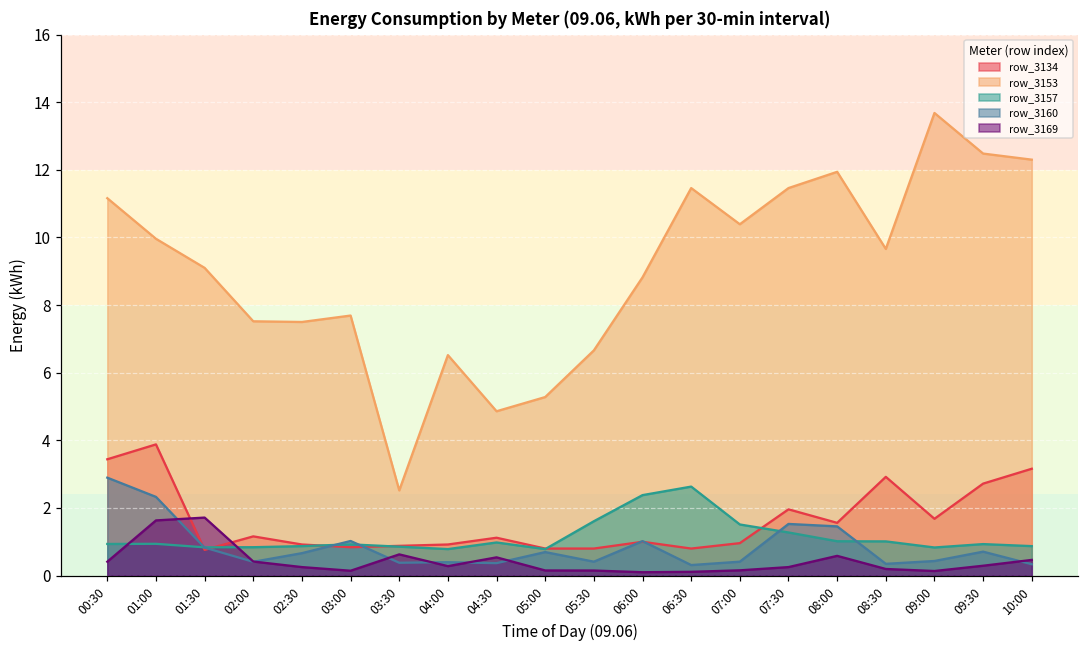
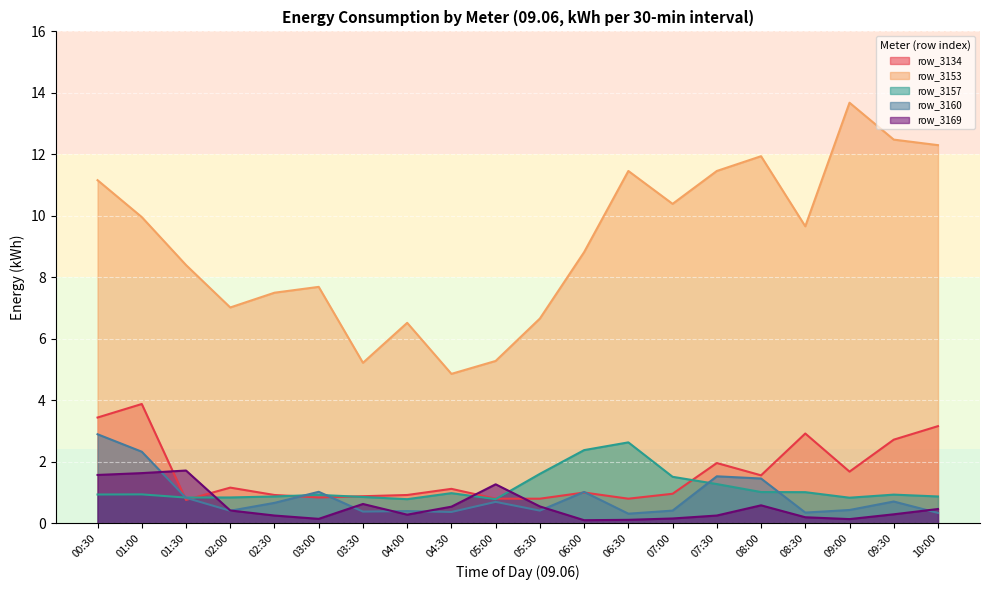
  {
    "row_3134": {
      "00:30": 3.4,
      "01:00": 3.9,
      "02:00": 1.2,
      "03:00": 0.8,
      "04:00": 0.9,
      "04:30": 1.1,
      "05:30": 0.8,
      "06:30": 0.8,
      "07:00": 1.0,
      "07:30": 2.0,
      "08:00": 1.6,
      "08:30": 2.9,
      "09:00": 1.7,
      "09:30": 2.7,
      "10:00": 3.2
    },
    "row_3153": {
      "00:30": 11.2,
      "01:00": 10.0,
-     "01:30": 9.1,
-     "02:00": 7.5,
+     "01:30": 8.4,
+     "02:00": 7.0,
      "02:30": 7.5,
      "03:00": 7.7,
-     "03:30": 2.5,
+     "03:30": 5.2,
      "04:00": 6.5,
      "04:30": 4.9,
      "05:00": 5.3,
      "05:30": 6.7,
      "06:00": 8.8,
      "06:30": 11.5,
      "07:00": 10.4,
      "07:30": 11.5,
      "08:00": 11.9,
      "08:30": 9.7,
      "09:00": 13.7,
      "09:30": 12.5,
      "10:00": 12.3
    },
    "row_3169": {
-     "00:30": 0.4,
+     "00:30": 1.6,
      "01:00": 1.6,
      "01:30": 1.7,
      "02:30": 0.3,
      "03:00": 0.1,
      "03:30": 0.6,
      "04:00": 0.3,
      "04:30": 0.5,
-     "05:00": 0.2,
-     "05:30": 0.2,
+     "05:00": 1.3,
+     "05:30": 0.5,
      "06:00": 0.1,
      "06:30": 0.1,
      "07:00": 0.2,
      "07:30": 0.3,
      "08:00": 0.6,
      "08:30": 0.2,
      "09:00": 0.1,
      "09:30": 0.3,
      "10:00": 0.5
    }
  }
